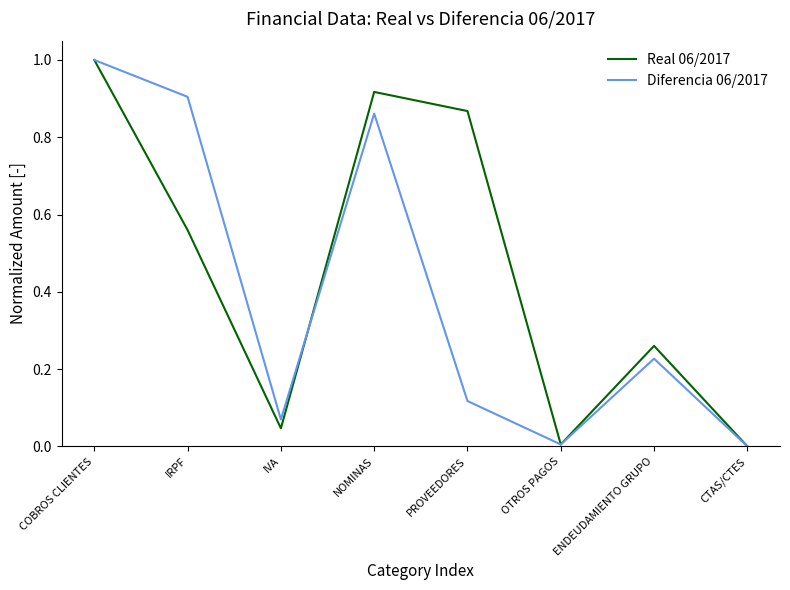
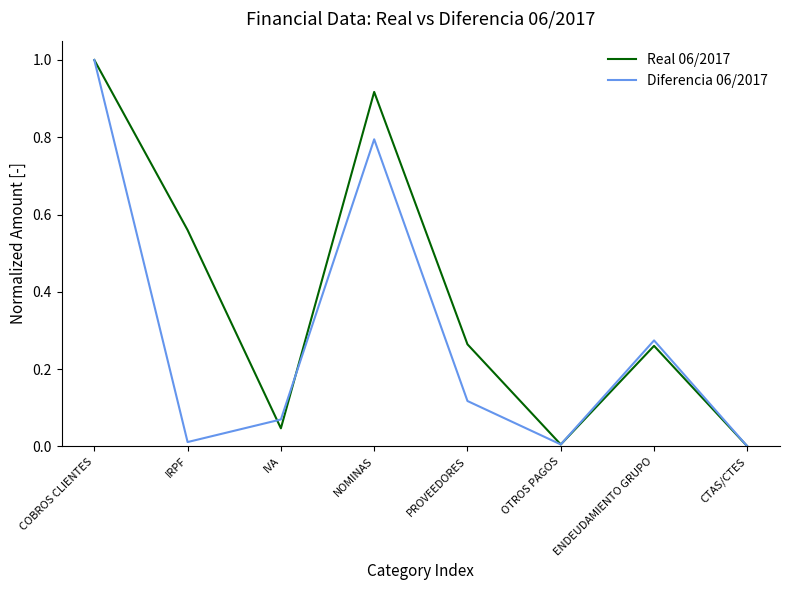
  {
    "Real 06/2017": {
      "IRPF": 0.56,
      "IVA": 0.05,
      "NOMINAS": 0.92,
-     "PROVEEDORES": 0.87,
+     "PROVEEDORES": 0.26,
      "ENDEUDAMIENTO GRUPO": 0.26
    },
    "Diferencia 06/2017": {
-     "IRPF": 0.90,
+     "IRPF": 0.01,
      "IVA": 0.07,
-     "NOMINAS": 0.86,
+     "NOMINAS": 0.79,
      "PROVEEDORES": 0.12,
-     "ENDEUDAMIENTO GRUPO": 0.23
+     "ENDEUDAMIENTO GRUPO": 0.27
    }
  }
